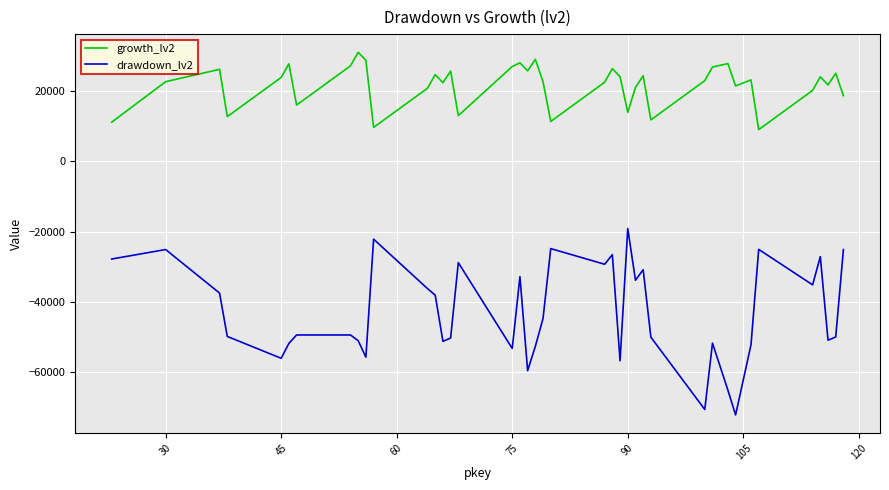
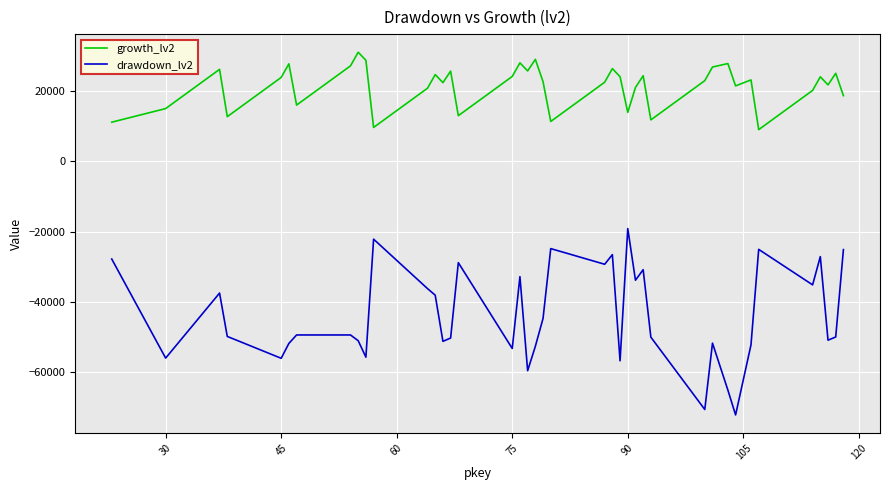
  {
    "growth_lv2": {
-     "30": 23000,
+     "30": 15000,
      "45": 24000,
-     "75": 27000,
+     "75": 24000,
      "90": 14000
    },
    "drawdown_lv2": {
-     "30": -25000,
+     "30": -56000,
      "45": -56000,
      "75": -53000,
      "90": -19000
    }
  }
